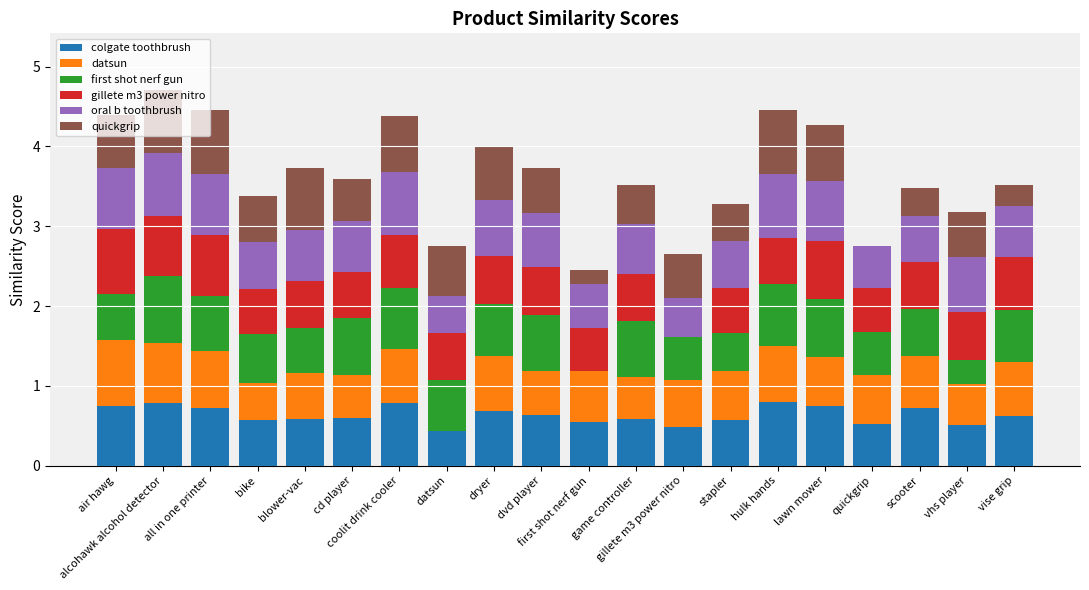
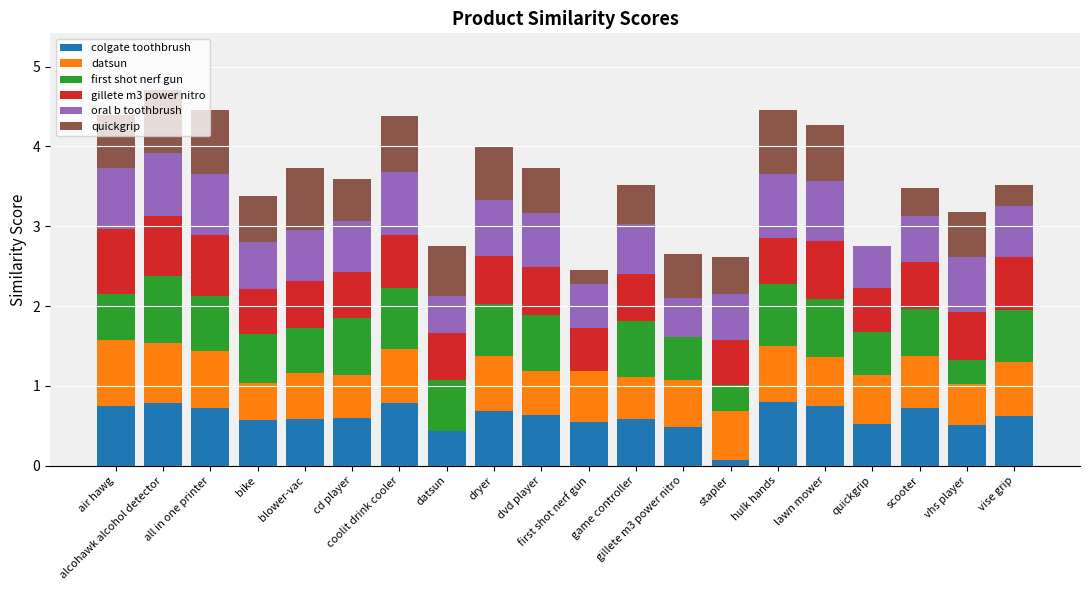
  {
    "colgate toothbrush": {
      "air hawg": 0.8,
      "alcohawk alcohol detector": 0.8,
      "all in one printer": 0.7,
      "bike": 0.6,
      "blower-vac": 0.6,
      "cd player": 0.6,
      "coolit drink cooler": 0.8,
      "datsun": 0.4,
      "dryer": 0.7,
      "dvd player": 0.6,
      "first shot nerf gun": 0.5,
      "game controller": 0.6,
      "gillete m3 power nitro": 0.5,
-     "stapler": 0.6,
+     "stapler": 0.1,
      "hulk hands": 0.8,
      "lawn mower": 0.8,
      "quickgrip": 0.5,
      "scooter": 0.7,
      "vhs player": 0.5,
      "vise grip": 0.6
    },
    "datsun": {
      "air hawg": 0.8,
      "alcohawk alcohol detector": 0.8,
      "all in one printer": 0.7,
      "bike": 0.5,
      "blower-vac": 0.6,
      "cd player": 0.5,
      "coolit drink cooler": 0.7,
      "datsun": 0.0,
      "dryer": 0.7,
      "dvd player": 0.6,
      "first shot nerf gun": 0.6,
      "game controller": 0.5,
      "gillete m3 power nitro": 0.6,
      "stapler": 0.6,
      "hulk hands": 0.7,
      "lawn mower": 0.6,
      "quickgrip": 0.6,
      "scooter": 0.7,
      "vhs player": 0.5,
      "vise grip": 0.7
    },
    "first shot nerf gun": {
      "air hawg": 0.6,
      "alcohawk alcohol detector": 0.8,
      "all in one printer": 0.7,
      "bike": 0.6,
      "blower-vac": 0.6,
      "cd player": 0.7,
      "coolit drink cooler": 0.8,
      "datsun": 0.6,
      "dryer": 0.6,
      "dvd player": 0.7,
      "first shot nerf gun": 0.0,
      "game controller": 0.7,
      "gillete m3 power nitro": 0.5,
-     "stapler": 0.5,
+     "stapler": 0.3,
      "hulk hands": 0.8,
      "lawn mower": 0.7,
      "quickgrip": 0.5,
      "scooter": 0.6,
      "vhs player": 0.3,
      "vise grip": 0.7
    },
    "gillete m3 power nitro": {
      "air hawg": 0.8,
      "alcohawk alcohol detector": 0.7,
      "all in one printer": 0.8,
      "bike": 0.6,
      "blower-vac": 0.6,
      "cd player": 0.6,
      "coolit drink cooler": 0.7,
      "datsun": 0.6,
      "dryer": 0.6,
      "dvd player": 0.6,
      "first shot nerf gun": 0.5,
      "game controller": 0.6,
      "gillete m3 power nitro": 0.0,
      "stapler": 0.6,
      "hulk hands": 0.6,
      "lawn mower": 0.7,
      "quickgrip": 0.5,
      "scooter": 0.6,
      "vhs player": 0.6,
      "vise grip": 0.7
    },
    "oral b toothbrush": {
      "air hawg": 0.8,
      "alcohawk alcohol detector": 0.8,
      "all in one printer": 0.8,
      "bike": 0.6,
      "blower-vac": 0.6,
      "cd player": 0.6,
      "coolit drink cooler": 0.8,
      "datsun": 0.5,
      "dryer": 0.7,
      "dvd player": 0.7,
      "first shot nerf gun": 0.6,
      "game controller": 0.6,
      "gillete m3 power nitro": 0.5,
      "stapler": 0.6,
      "hulk hands": 0.8,
      "lawn mower": 0.8,
      "quickgrip": 0.5,
      "scooter": 0.6,
      "vhs player": 0.7,
      "vise grip": 0.6
    },
    "quickgrip": {
      "all in one printer": 0.8,
      "bike": 0.6,
      "blower-vac": 0.8,
      "cd player": 0.5,
      "coolit drink cooler": 0.7,
      "datsun": 0.6,
      "dryer": 0.7,
      "dvd player": 0.6,
      "first shot nerf gun": 0.2,
      "game controller": 0.5,
      "gillete m3 power nitro": 0.5,
      "stapler": 0.5,
      "hulk hands": 0.8,
      "lawn mower": 0.7,
      "quickgrip": 0.0,
      "scooter": 0.4,
      "vhs player": 0.6,
      "vise grip": 0.3
    }
  }
